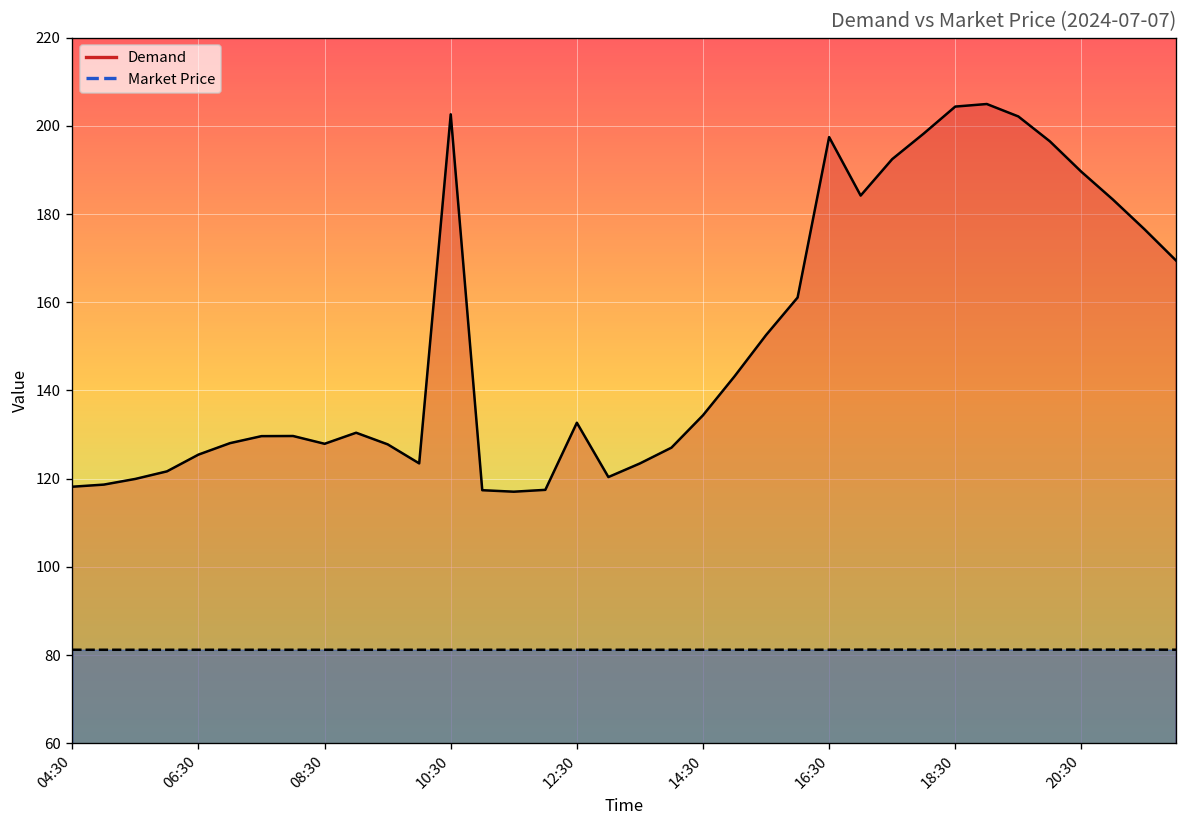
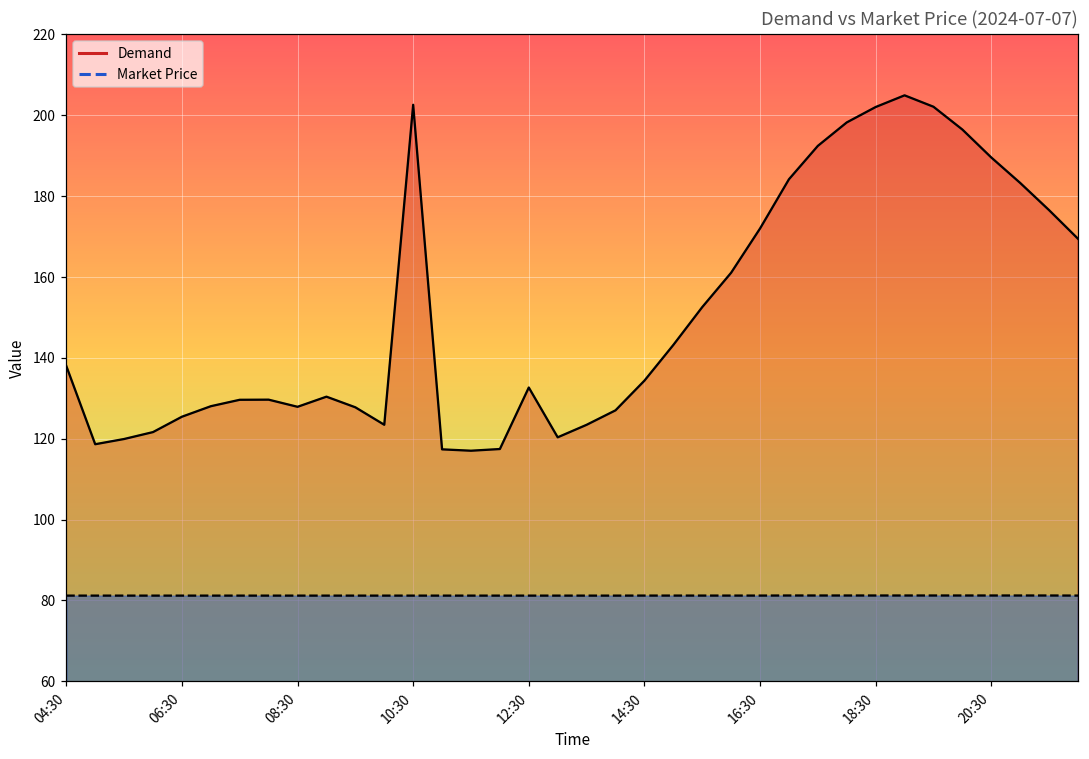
  {
    "Demand": {
-     "04:30": 118,
+     "04:30": 138,
      "06:30": 125,
      "08:30": 128,
      "10:30": 203,
      "12:30": 133,
      "14:30": 134,
-     "16:30": 197,
-     "18:30": 204,
+     "16:30": 172,
+     "18:30": 202,
      "20:30": 190
    },
    "Market Price": {
      "04:30": 81,
      "06:30": 81,
      "08:30": 81,
      "10:30": 81,
      "12:30": 81,
      "14:30": 81,
      "16:30": 81,
      "18:30": 81,
      "20:30": 81
    }
  }
